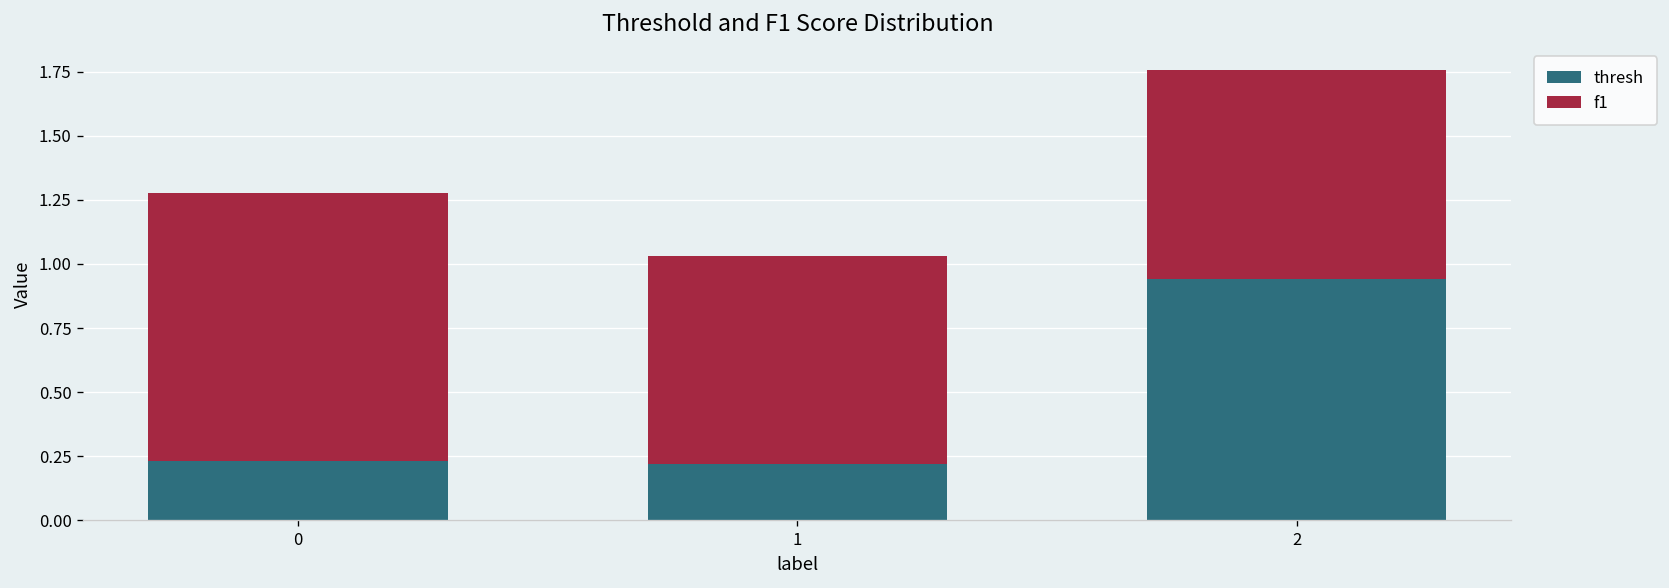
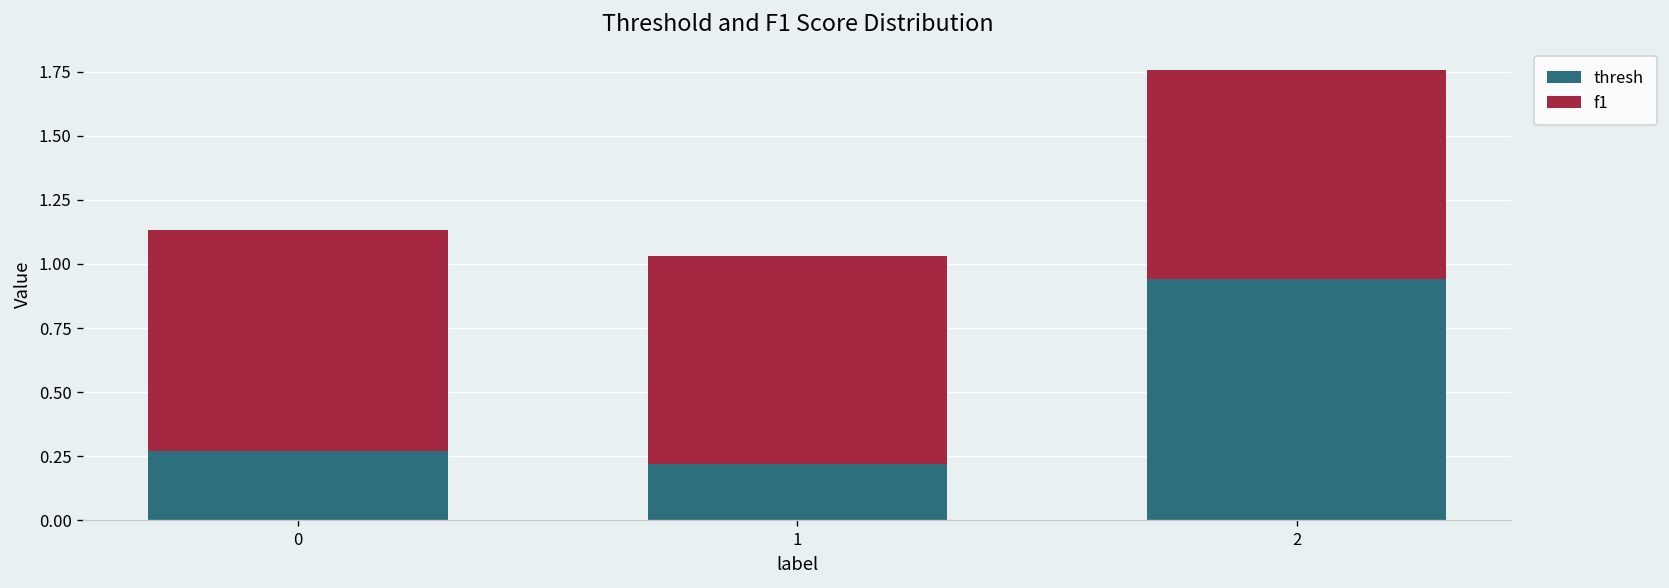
  {
    "thresh": {
-     "0": 0.23,
+     "0": 0.27,
      "1": 0.22,
      "2": 0.94
    },
    "f1": {
-     "0": 1.05,
+     "0": 0.86,
      "1": 0.81,
      "2": 0.81
    }
  }
